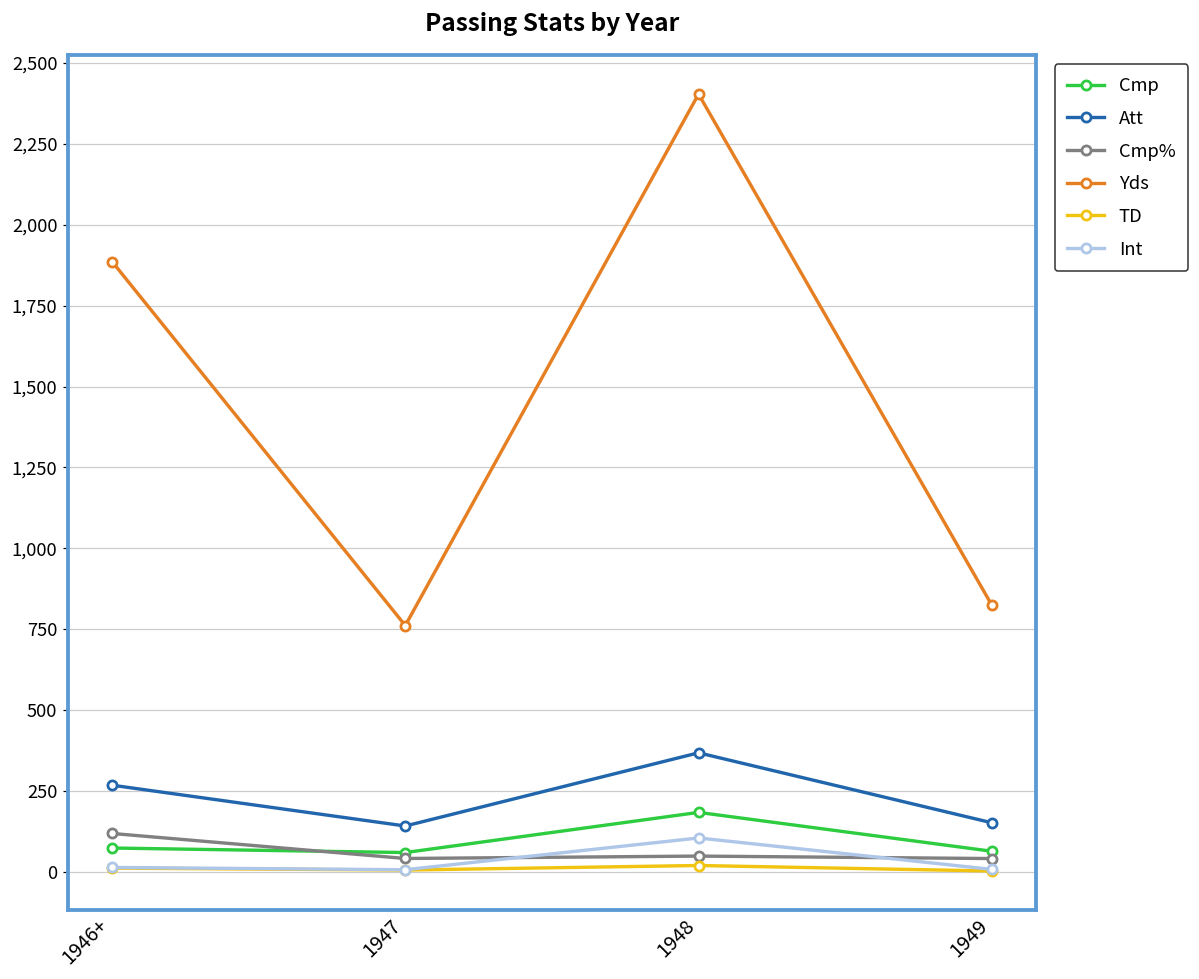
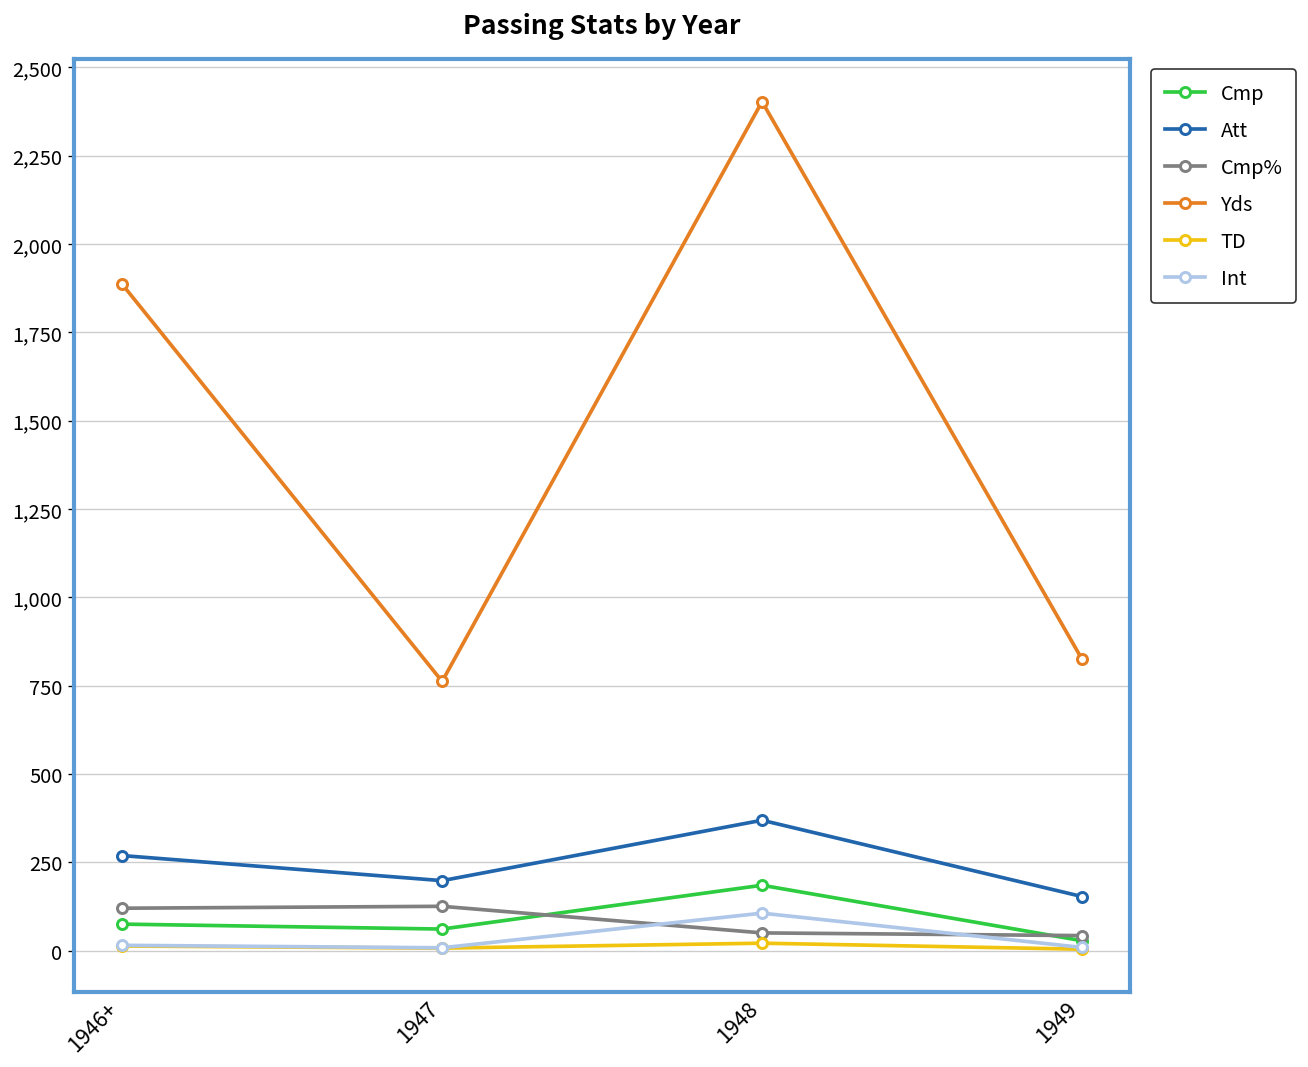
  {
    "Cmp": {
      "1946+": "80",
      "1947": "60",
      "1948": "190",
-     "1949": "70"
+     "1949": "30"
    },
    "Att": {
      "1946+": "270",
-     "1947": "140",
+     "1947": "200",
      "1948": "370",
      "1949": "150"
    },
    "Cmp%": {
      "1946+": "120",
-     "1947": "40",
+     "1947": "130",
      "1948": "50",
      "1949": "40"
    },
    "Yds": {
      "1946+": "1,890",
      "1947": "760",
      "1948": "2,400",
      "1949": "830"
    },
    "TD": {
      "1948": "20"
    },
    "Int": {
      "1948": "110"
    }
  }
